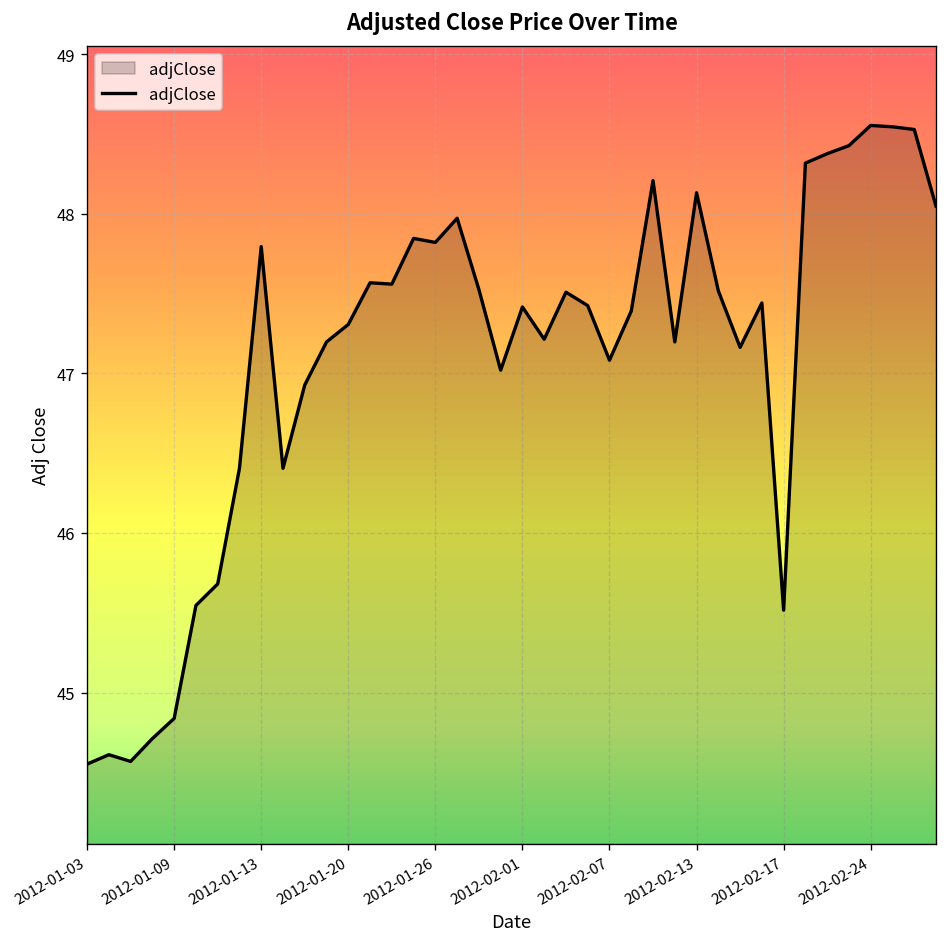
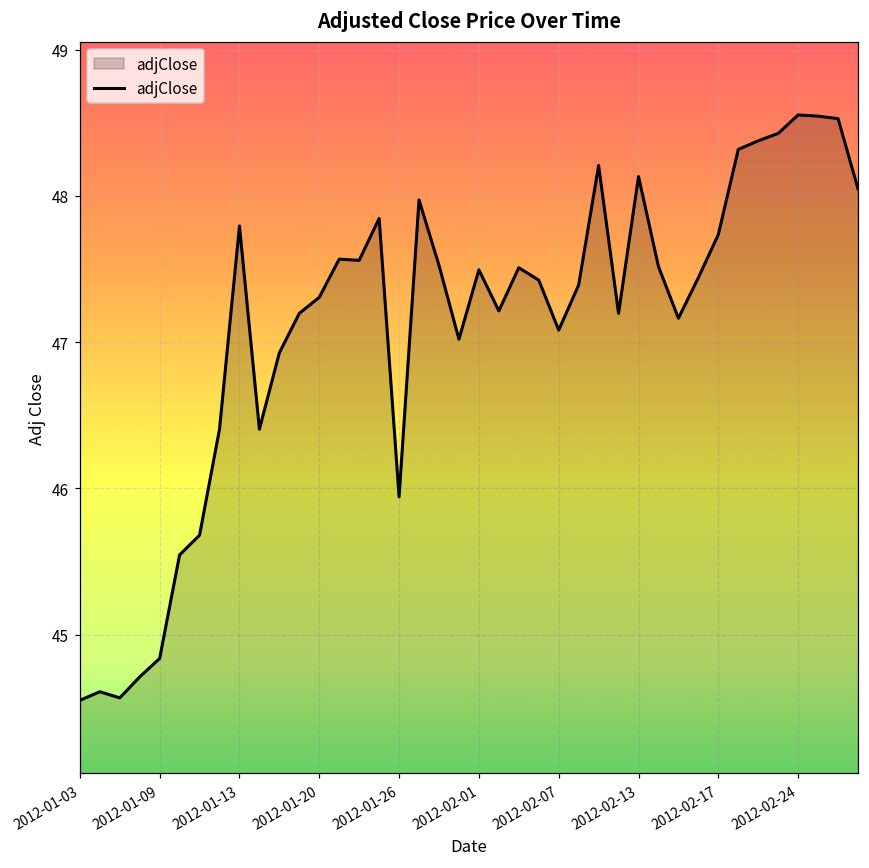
  {
    "2012-01-03": 44.55,
    "2012-01-09": 44.84,
    "2012-01-13": 47.79,
    "2012-01-20": 47.31,
-   "2012-01-26": 47.82,
-   "2012-02-01": 47.42,
+   "2012-01-26": 45.94,
+   "2012-02-01": 47.49,
    "2012-02-07": 47.08,
    "2012-02-13": 48.13,
-   "2012-02-17": 45.52,
+   "2012-02-17": 47.74,
    "2012-02-24": 48.55
  }
